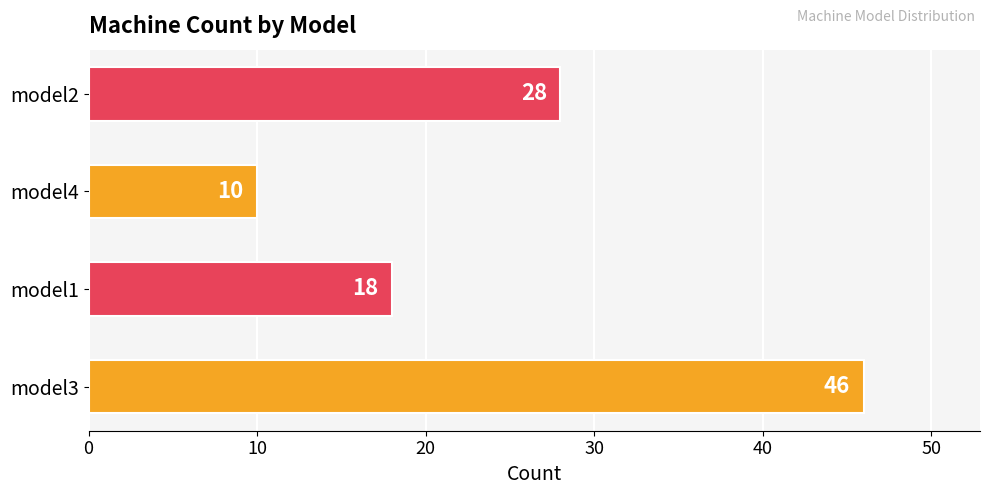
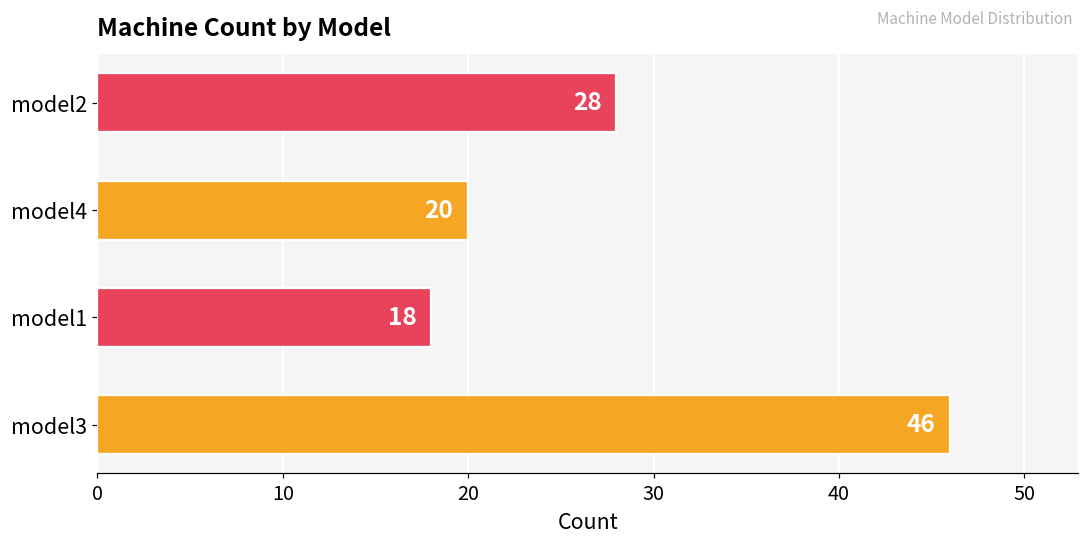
  {
    "model2": 28,
-   "model4": 10,
+   "model4": 20,
    "model1": 18,
    "model3": 46
  }
